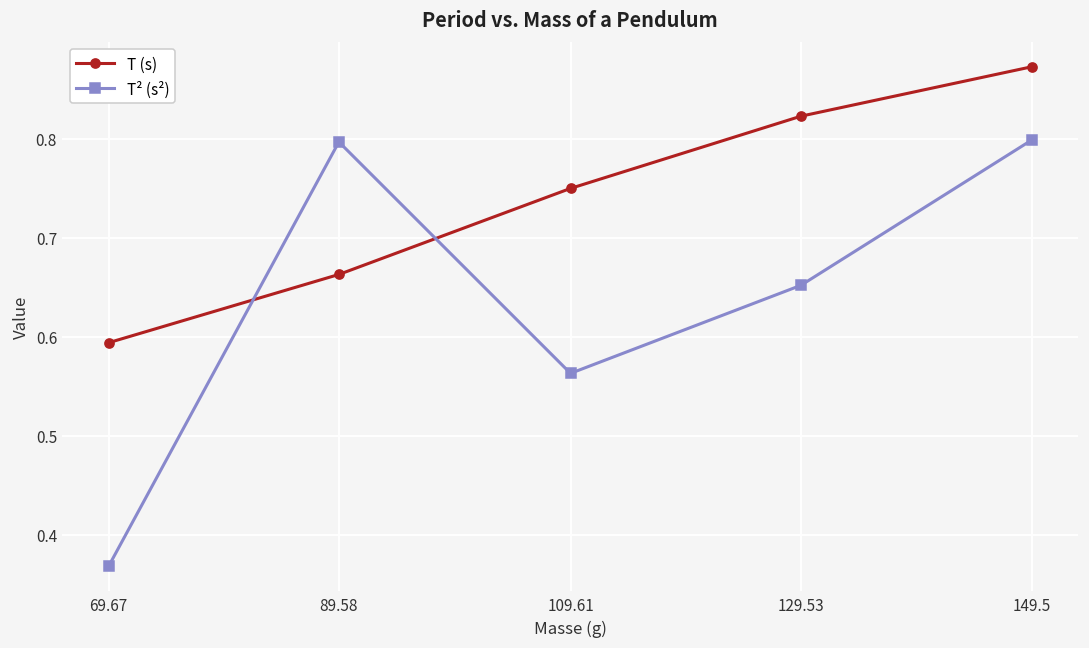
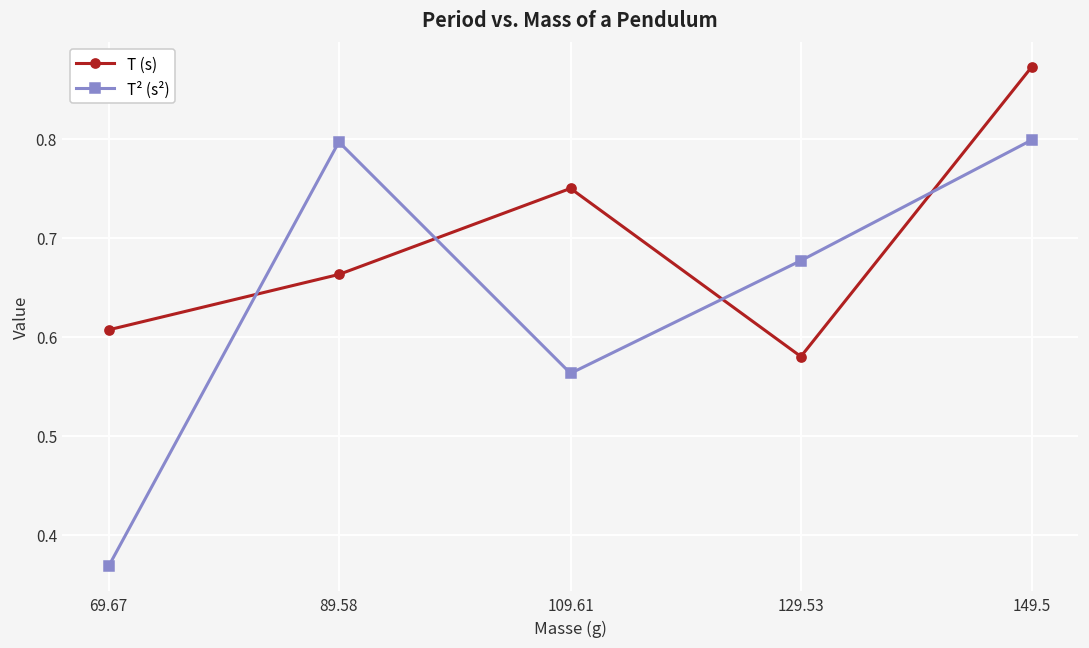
  {
    "T (s)": {
-     "69.67": 0.59,
+     "69.67": 0.61,
      "89.58": 0.66,
      "109.61": 0.75,
-     "129.53": 0.82,
+     "129.53": 0.58,
      "149.5": 0.87
    },
    "T² (s²)": {
      "69.67": 0.37,
      "89.58": 0.80,
      "109.61": 0.56,
-     "129.53": 0.65,
+     "129.53": 0.68,
      "149.5": 0.80
    }
  }
